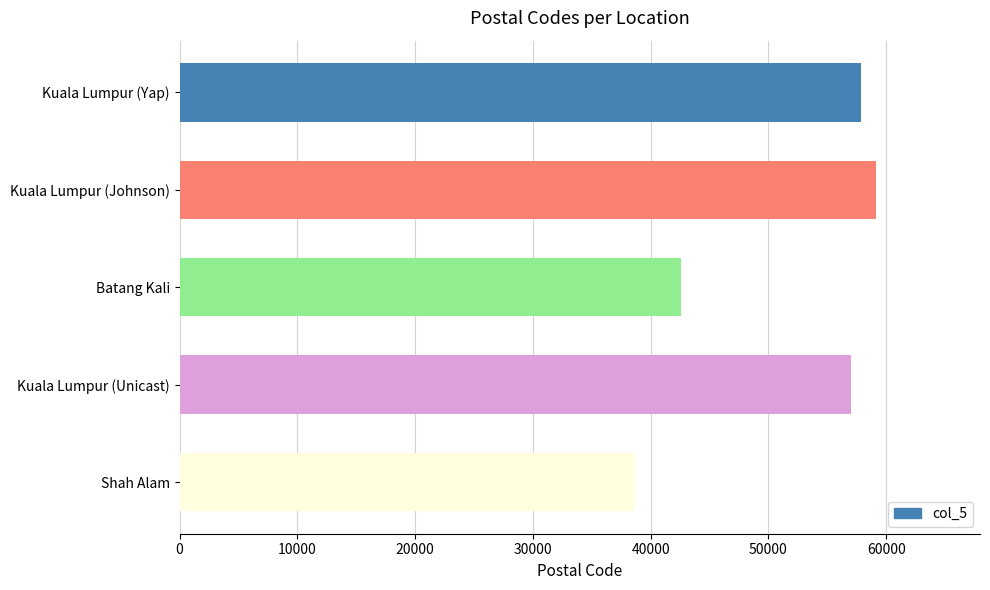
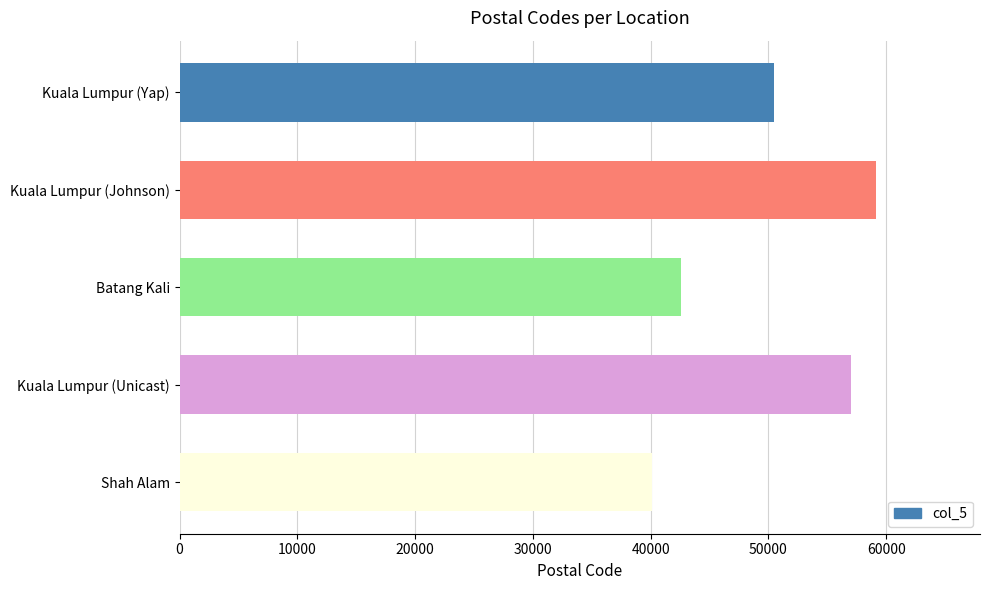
  {
-   "Kuala Lumpur (Yap)": 57800,
+   "Kuala Lumpur (Yap)": 50500,
    "Kuala Lumpur (Johnson)": 59100,
    "Batang Kali": 42600,
    "Kuala Lumpur (Unicast)": 57000,
-   "Shah Alam": 38700
+   "Shah Alam": 40200
  }
